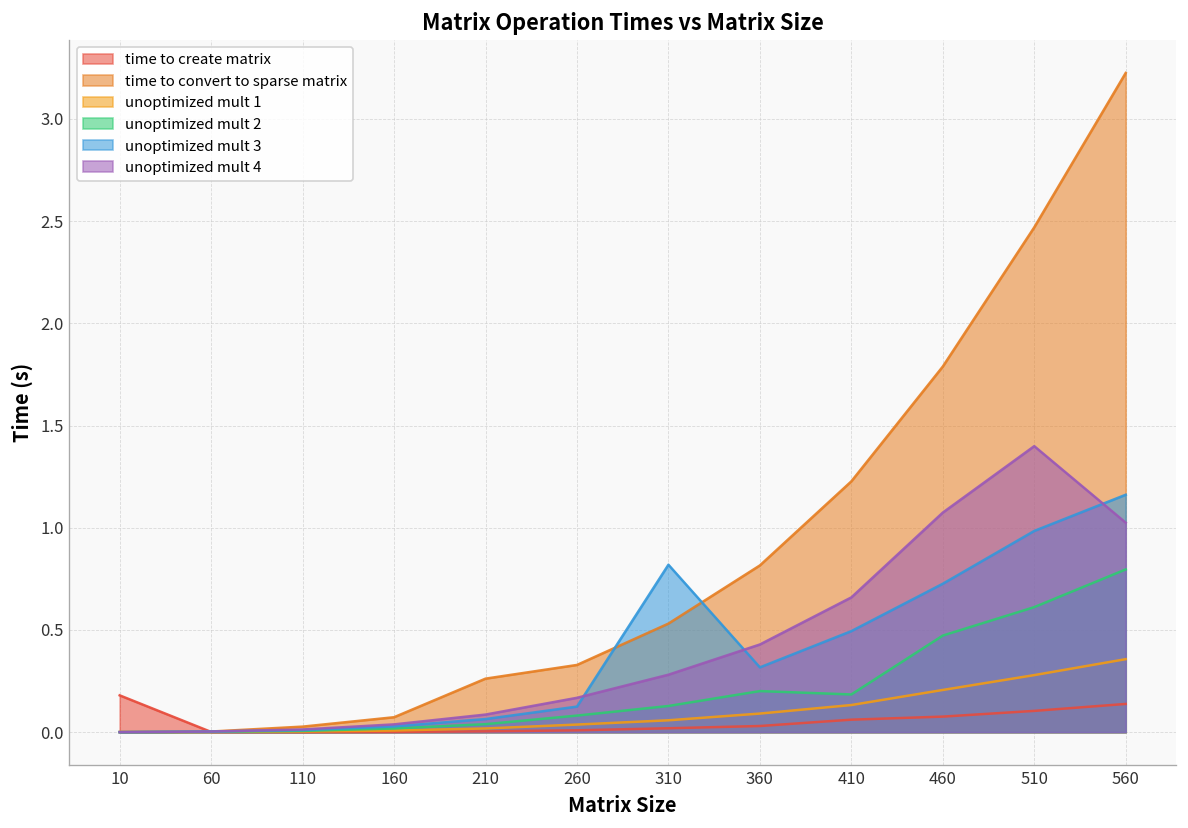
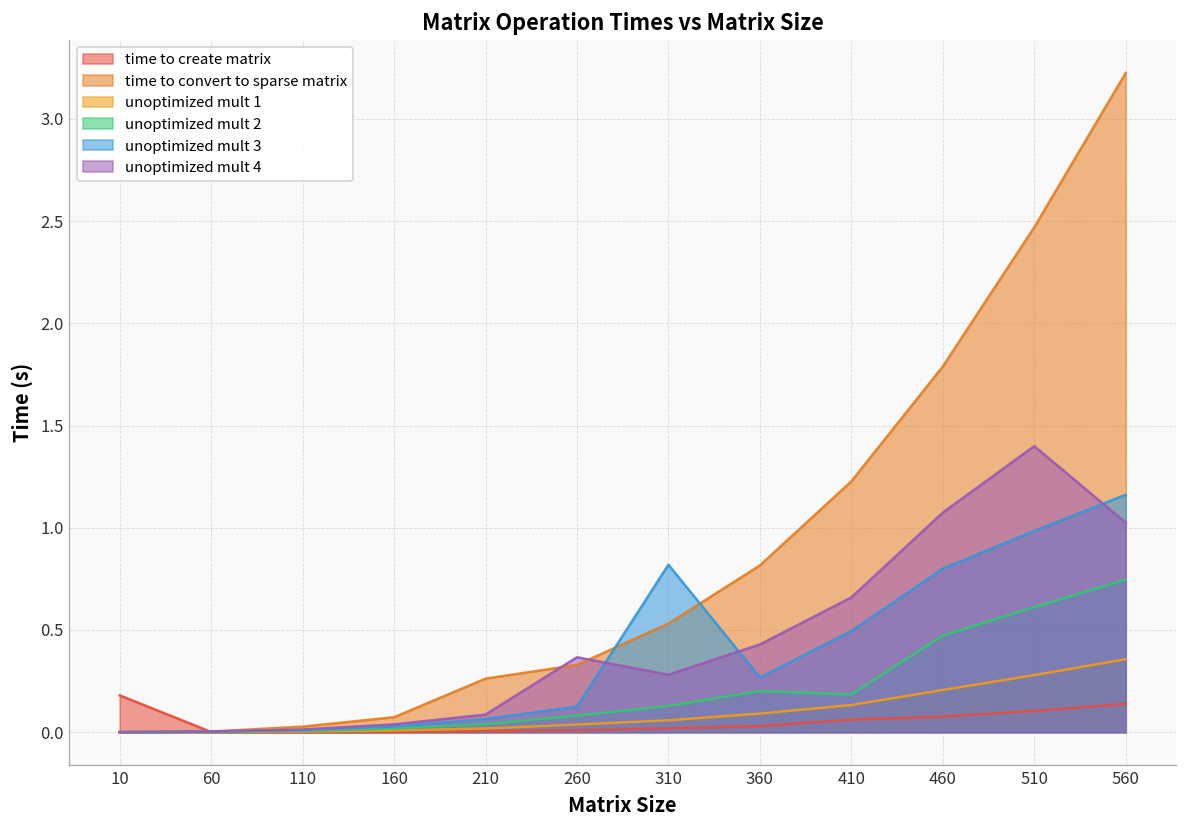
  {
    "unoptimized mult 2": {
      "210": 0.04,
      "260": 0.08,
      "310": 0.13,
      "360": 0.20,
      "410": 0.18,
      "460": 0.47,
      "510": 0.61,
-     "560": 0.80
+     "560": 0.75
    },
    "unoptimized mult 3": {
      "210": 0.06,
      "260": 0.13,
      "310": 0.82,
-     "360": 0.32,
+     "360": 0.27,
      "410": 0.49,
-     "460": 0.73,
+     "460": 0.80,
      "510": 0.98,
      "560": 1.16
    },
    "unoptimized mult 4": {
      "210": 0.09,
-     "260": 0.17,
+     "260": 0.37,
      "310": 0.28,
      "360": 0.43,
      "410": 0.66,
      "460": 1.07,
      "510": 1.40,
      "560": 1.02
    }
  }
